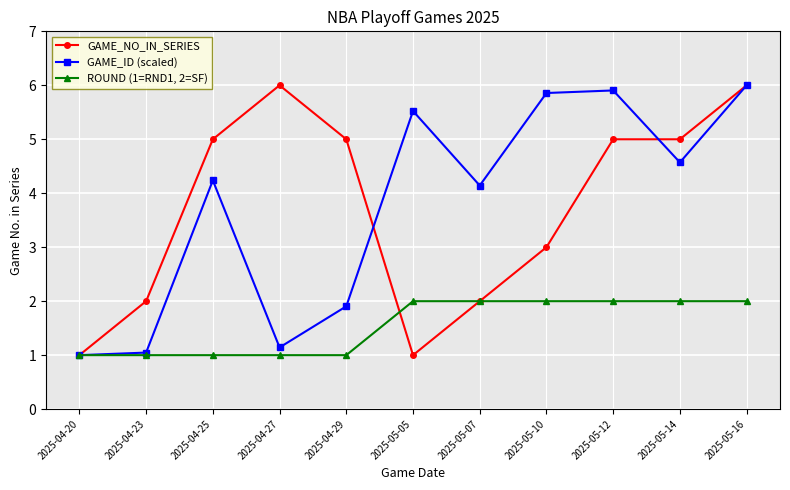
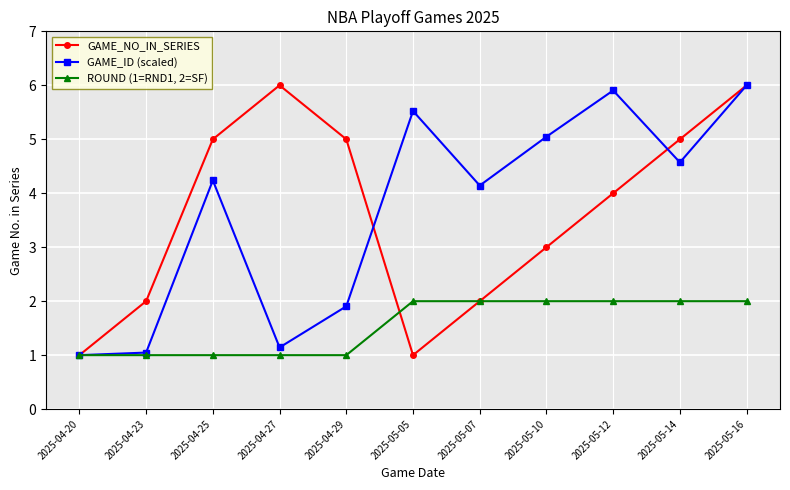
  {
    "GAME_NO_IN_SERIES": {
      "2025-04-23": 2,
      "2025-04-25": 5,
      "2025-04-27": 6,
      "2025-04-29": 5,
      "2025-05-05": 1,
      "2025-05-10": 3,
-     "2025-05-12": 5,
+     "2025-05-12": 4,
      "2025-05-14": 5
    },
    "GAME_ID (scaled)": {
      "2025-04-25": 4.2,
      "2025-04-27": 1.1,
      "2025-04-29": 1.9,
      "2025-05-05": 5.5,
      "2025-05-07": 4.1,
-     "2025-05-10": 5.9,
+     "2025-05-10": 5.0,
      "2025-05-12": 5.9,
      "2025-05-14": 4.6
    },
    "ROUND (1=RND1, 2=SF)": {
      "2025-04-25": 1.0,
      "2025-04-27": 1.0,
      "2025-04-29": 1.0,
      "2025-05-05": 2.0,
      "2025-05-10": 2.0,
      "2025-05-12": 2.0,
      "2025-05-14": 2.0,
      "2025-05-16": 2.0
    }
  }
